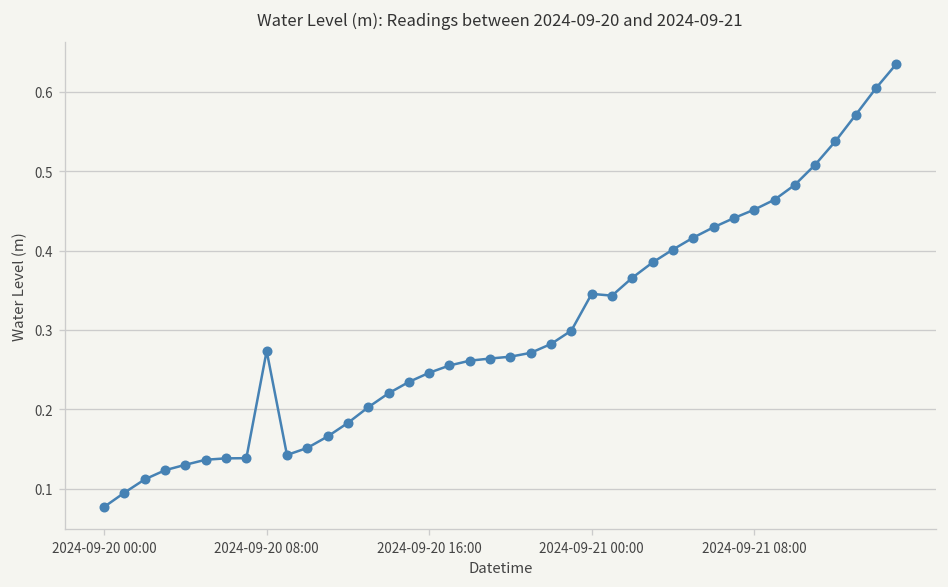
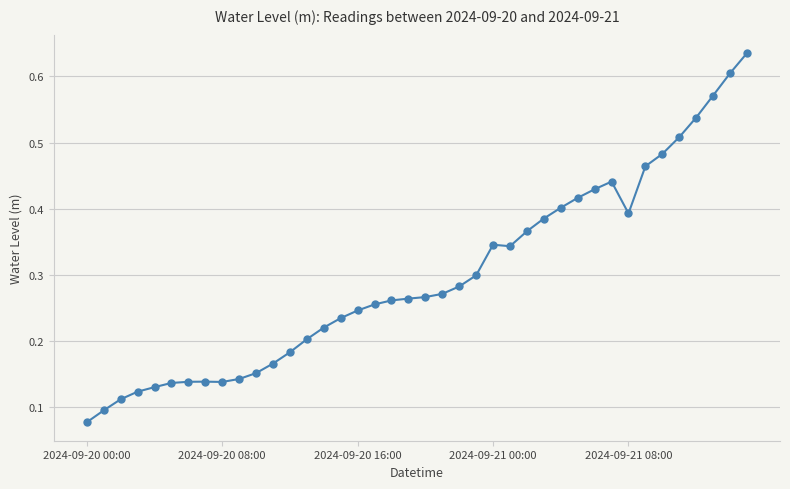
  {
    "2024-09-20 00:00": 0.08,
-   "2024-09-20 08:00": 0.27,
+   "2024-09-20 08:00": 0.14,
    "2024-09-20 16:00": 0.25,
    "2024-09-21 00:00": 0.35,
-   "2024-09-21 08:00": 0.45
+   "2024-09-21 08:00": 0.39
  }
